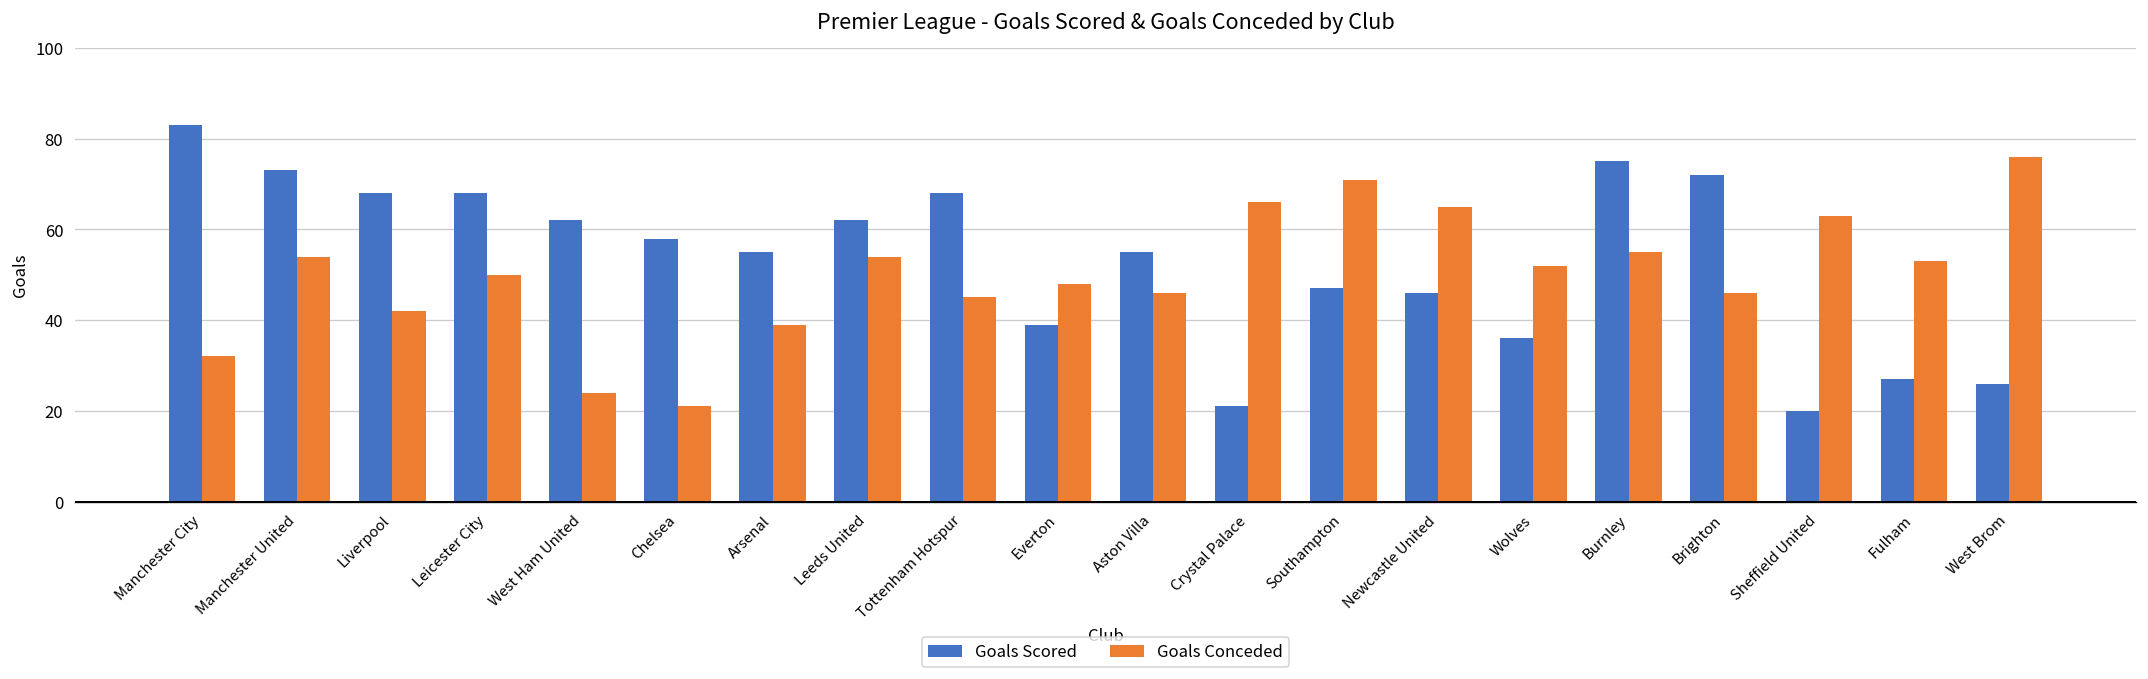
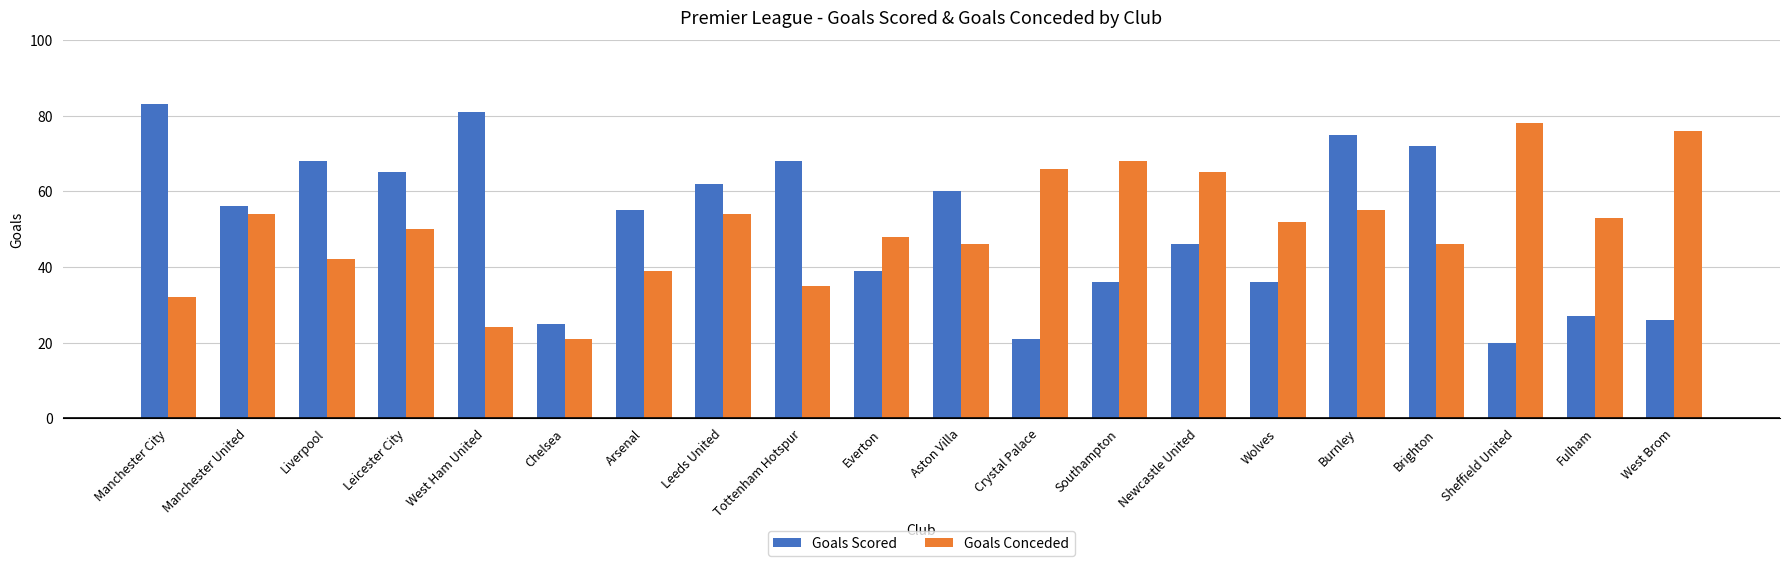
  {
    "Goals Scored": {
      "Manchester City": 83,
-     "Manchester United": 73,
+     "Manchester United": 56,
      "Liverpool": 68,
-     "Leicester City": 68,
-     "West Ham United": 62,
-     "Chelsea": 58,
+     "Leicester City": 65,
+     "West Ham United": 81,
+     "Chelsea": 25,
      "Arsenal": 55,
      "Leeds United": 62,
      "Tottenham Hotspur": 68,
      "Everton": 39,
-     "Aston Villa": 55,
+     "Aston Villa": 60,
      "Crystal Palace": 21,
-     "Southampton": 47,
+     "Southampton": 36,
      "Newcastle United": 46,
      "Wolves": 36,
      "Burnley": 75,
      "Brighton": 72,
      "Sheffield United": 20,
      "Fulham": 27,
      "West Brom": 26
    },
    "Goals Conceded": {
      "Manchester City": 32,
      "Manchester United": 54,
      "Liverpool": 42,
      "Leicester City": 50,
      "West Ham United": 24,
      "Chelsea": 21,
      "Arsenal": 39,
      "Leeds United": 54,
-     "Tottenham Hotspur": 45,
+     "Tottenham Hotspur": 35,
      "Everton": 48,
      "Aston Villa": 46,
      "Crystal Palace": 66,
-     "Southampton": 71,
+     "Southampton": 68,
      "Newcastle United": 65,
      "Wolves": 52,
      "Burnley": 55,
      "Brighton": 46,
-     "Sheffield United": 63,
+     "Sheffield United": 78,
      "Fulham": 53,
      "West Brom": 76
    }
  }
